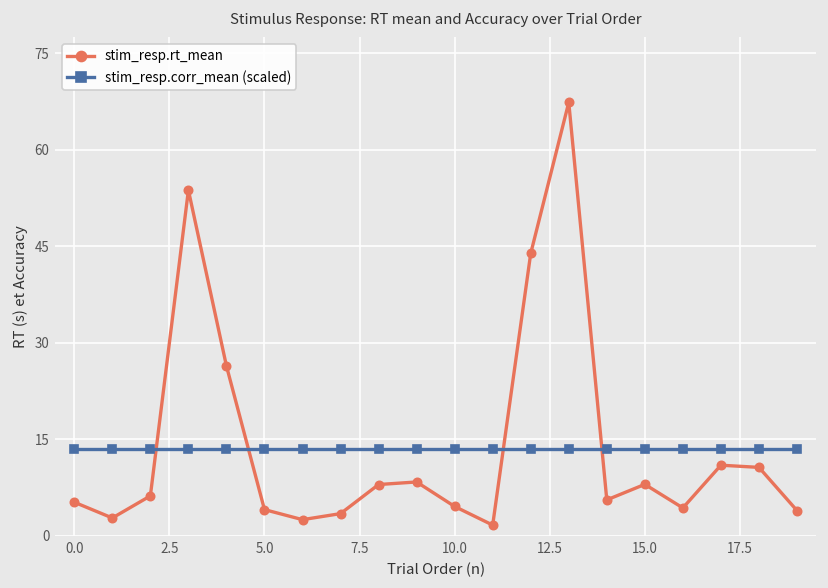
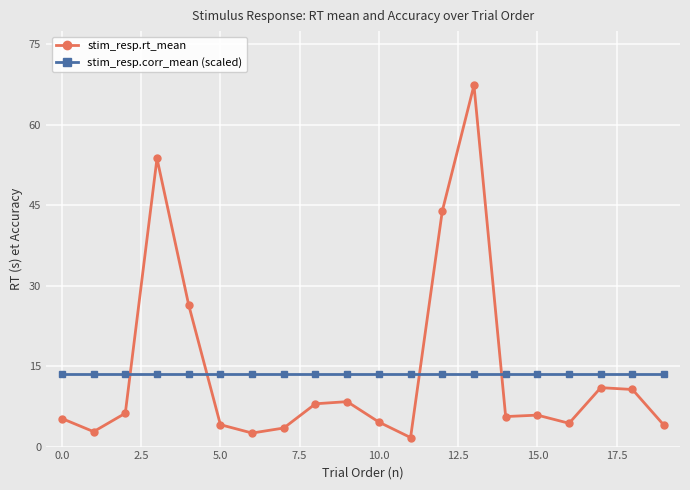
  {
    "stim_resp.rt_mean": {
      "0.0": 5,
      "5.0": 4,
      "10.0": 5,
-     "15.0": 8
+     "15.0": 6
    },
    "stim_resp.corr_mean (scaled)": {
      "0.0": 13,
      "5.0": 13,
      "10.0": 13,
      "15.0": 13
    }
  }
